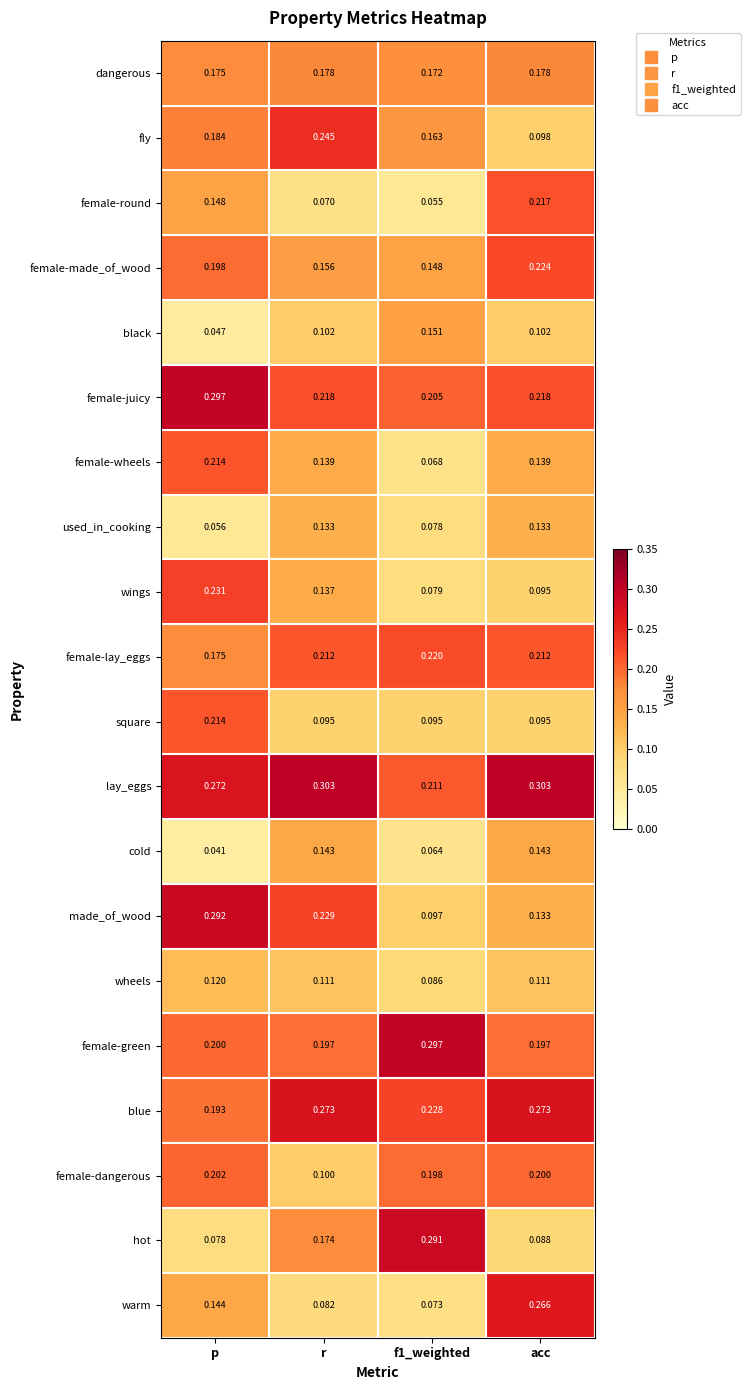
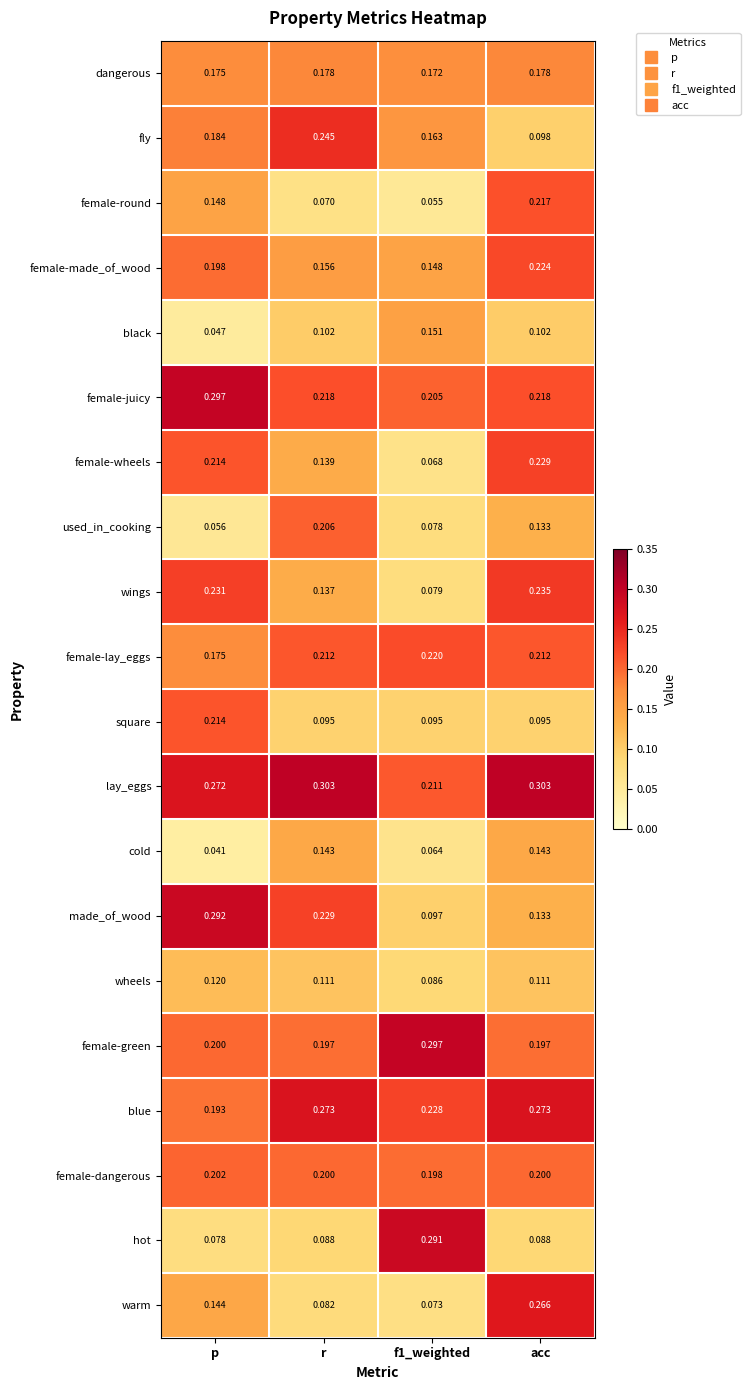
  {
    "dangerous": {
      "p": 0.175,
      "r": 0.178,
      "f1_weighted": 0.172,
      "acc": 0.178
    },
    "fly": {
      "p": 0.184,
      "r": 0.245,
      "f1_weighted": 0.163,
      "acc": 0.098
    },
    "female-round": {
      "p": 0.148,
      "r": 0.070,
      "f1_weighted": 0.055,
      "acc": 0.217
    },
    "female-made_of_wood": {
      "p": 0.198,
      "r": 0.156,
      "f1_weighted": 0.148,
      "acc": 0.224
    },
    "black": {
      "p": 0.047,
      "r": 0.102,
      "f1_weighted": 0.151,
      "acc": 0.102
    },
    "female-juicy": {
      "p": 0.297,
      "r": 0.218,
      "f1_weighted": 0.205,
      "acc": 0.218
    },
    "female-wheels": {
      "p": 0.214,
      "r": 0.139,
      "f1_weighted": 0.068,
-     "acc": 0.139
+     "acc": 0.229
    },
    "used_in_cooking": {
      "p": 0.056,
-     "r": 0.133,
+     "r": 0.206,
      "f1_weighted": 0.078,
      "acc": 0.133
    },
    "wings": {
      "p": 0.231,
      "r": 0.137,
      "f1_weighted": 0.079,
-     "acc": 0.095
+     "acc": 0.235
    },
    "female-lay_eggs": {
      "p": 0.175,
      "r": 0.212,
      "f1_weighted": 0.220,
      "acc": 0.212
    },
    "square": {
      "p": 0.214,
      "r": 0.095,
      "f1_weighted": 0.095,
      "acc": 0.095
    },
    "lay_eggs": {
      "p": 0.272,
      "r": 0.303,
      "f1_weighted": 0.211,
      "acc": 0.303
    },
    "cold": {
      "p": 0.041,
      "r": 0.143,
      "f1_weighted": 0.064,
      "acc": 0.143
    },
    "made_of_wood": {
      "p": 0.292,
      "r": 0.229,
      "f1_weighted": 0.097,
      "acc": 0.133
    },
    "wheels": {
      "p": 0.120,
      "r": 0.111,
      "f1_weighted": 0.086,
      "acc": 0.111
    },
    "female-green": {
      "p": 0.200,
      "r": 0.197,
      "f1_weighted": 0.297,
      "acc": 0.197
    },
    "blue": {
      "p": 0.193,
      "r": 0.273,
      "f1_weighted": 0.228,
      "acc": 0.273
    },
    "female-dangerous": {
      "p": 0.202,
-     "r": 0.100,
+     "r": 0.200,
      "f1_weighted": 0.198,
      "acc": 0.200
    },
    "hot": {
      "p": 0.078,
-     "r": 0.174,
+     "r": 0.088,
      "f1_weighted": 0.291,
      "acc": 0.088
    },
    "warm": {
      "p": 0.144,
      "r": 0.082,
      "f1_weighted": 0.073,
      "acc": 0.266
    }
  }
